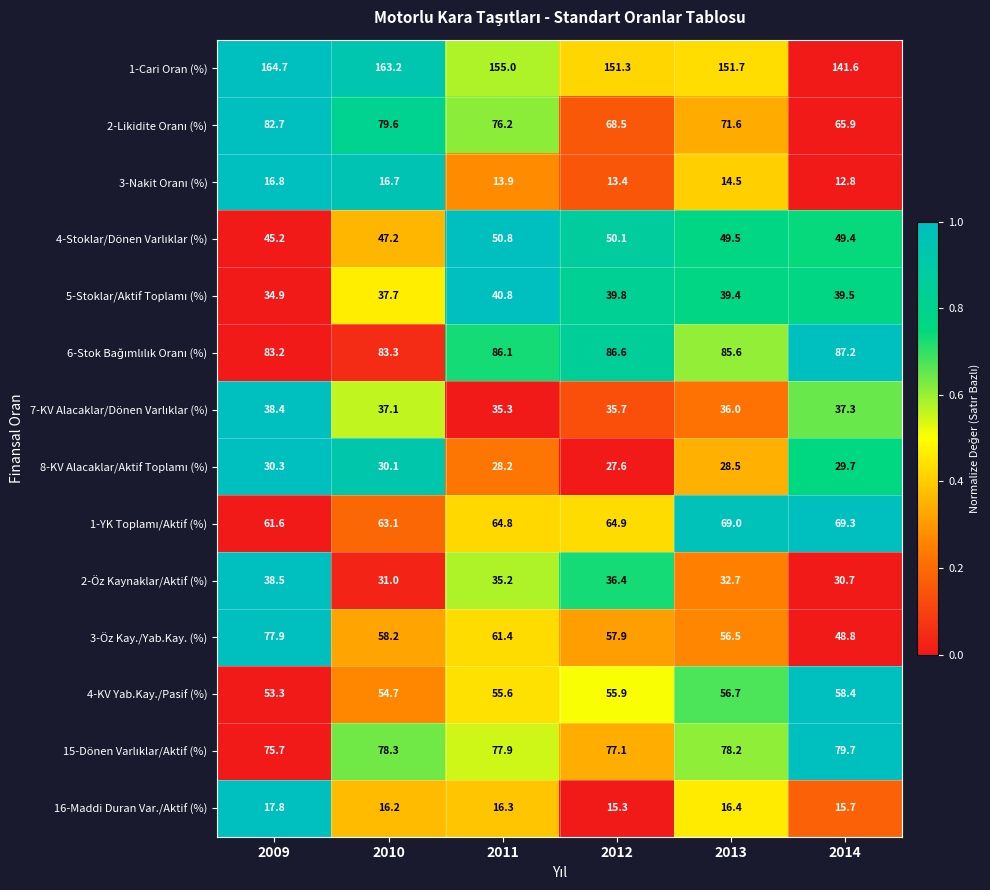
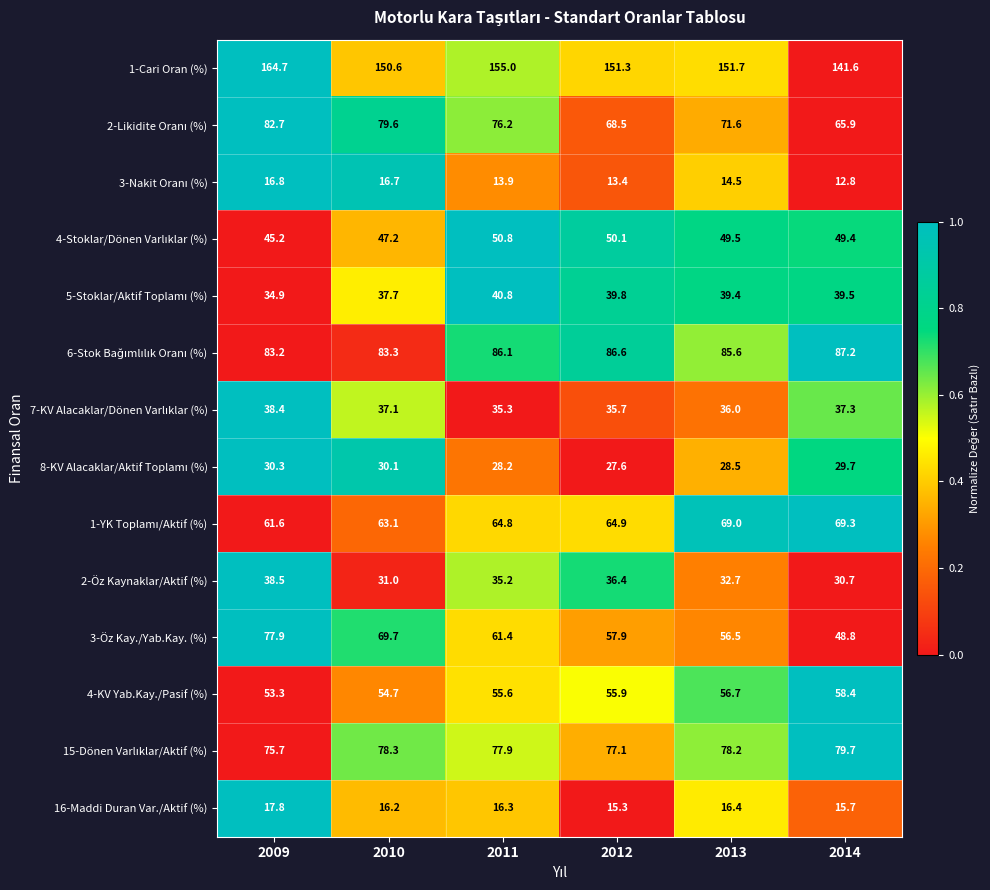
  {
    "1-Cari Oran (%)": {
      "2009": 164.7,
-     "2010": 163.2,
+     "2010": 150.6,
      "2011": 155.0,
      "2012": 151.3,
      "2013": 151.7,
      "2014": 141.6
    },
    "2-Likidite Oranı (%)": {
      "2009": 82.7,
      "2010": 79.6,
      "2011": 76.2,
      "2012": 68.5,
      "2013": 71.6,
      "2014": 65.9
    },
    "3-Nakit Oranı (%)": {
      "2009": 16.8,
      "2010": 16.7,
      "2011": 13.9,
      "2012": 13.4,
      "2013": 14.5,
      "2014": 12.8
    },
    "4-Stoklar/Dönen Varlıklar (%)": {
      "2009": 45.2,
      "2010": 47.2,
      "2011": 50.8,
      "2012": 50.1,
      "2013": 49.5,
      "2014": 49.4
    },
    "5-Stoklar/Aktif Toplamı (%)": {
      "2009": 34.9,
      "2010": 37.7,
      "2011": 40.8,
      "2012": 39.8,
      "2013": 39.4,
      "2014": 39.5
    },
    "6-Stok Bağımlılık Oranı (%)": {
      "2009": 83.2,
      "2010": 83.3,
      "2011": 86.1,
      "2012": 86.6,
      "2013": 85.6,
      "2014": 87.2
    },
    "7-KV Alacaklar/Dönen Varlıklar (%)": {
      "2009": 38.4,
      "2010": 37.1,
      "2011": 35.3,
      "2012": 35.7,
      "2013": 36.0,
      "2014": 37.3
    },
    "8-KV Alacaklar/Aktif Toplamı (%)": {
      "2009": 30.3,
      "2010": 30.1,
      "2011": 28.2,
      "2012": 27.6,
      "2013": 28.5,
      "2014": 29.7
    },
    "1-YK Toplamı/Aktif (%)": {
      "2009": 61.6,
      "2010": 63.1,
      "2011": 64.8,
      "2012": 64.9,
      "2013": 69.0,
      "2014": 69.3
    },
    "2-Öz Kaynaklar/Aktif (%)": {
      "2009": 38.5,
      "2010": 31.0,
      "2011": 35.2,
      "2012": 36.4,
      "2013": 32.7,
      "2014": 30.7
    },
    "3-Öz Kay./Yab.Kay. (%)": {
      "2009": 77.9,
-     "2010": 58.2,
+     "2010": 69.7,
      "2011": 61.4,
      "2012": 57.9,
      "2013": 56.5,
      "2014": 48.8
    },
    "4-KV Yab.Kay./Pasif (%)": {
      "2009": 53.3,
      "2010": 54.7,
      "2011": 55.6,
      "2012": 55.9,
      "2013": 56.7,
      "2014": 58.4
    },
    "15-Dönen Varlıklar/Aktif (%)": {
      "2009": 75.7,
      "2010": 78.3,
      "2011": 77.9,
      "2012": 77.1,
      "2013": 78.2,
      "2014": 79.7
    },
    "16-Maddi Duran Var./Aktif (%)": {
      "2009": 17.8,
      "2010": 16.2,
      "2011": 16.3,
      "2012": 15.3,
      "2013": 16.4,
      "2014": 15.7
    }
  }
